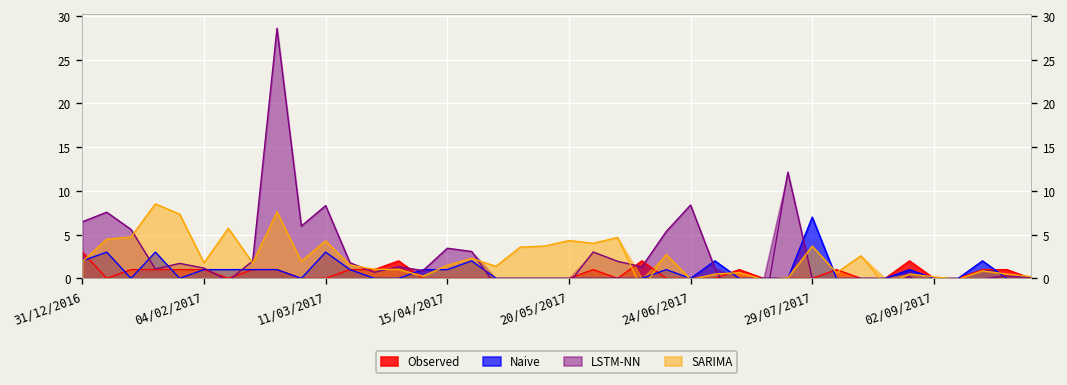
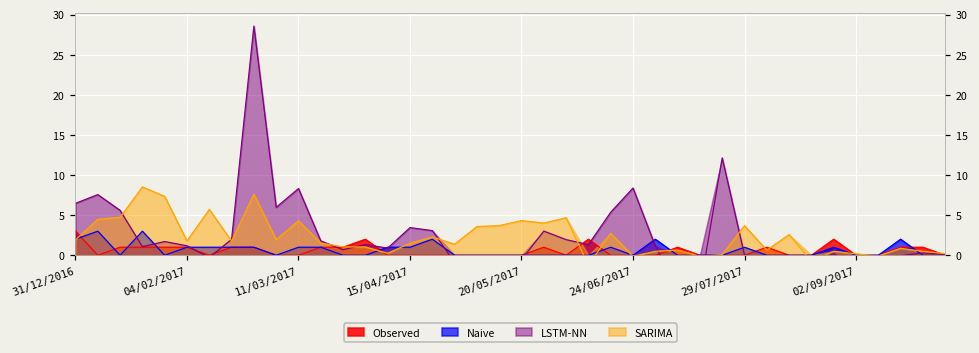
  {
    "Observed": {
      "31/12/2016": 3,
      "11/03/2017": 0,
      "15/04/2017": 0
    },
    "Naive": {
-     "11/03/2017": 3,
+     "11/03/2017": 1,
      "15/04/2017": 1,
-     "29/07/2017": 7
+     "29/07/2017": 1
    }
  }
